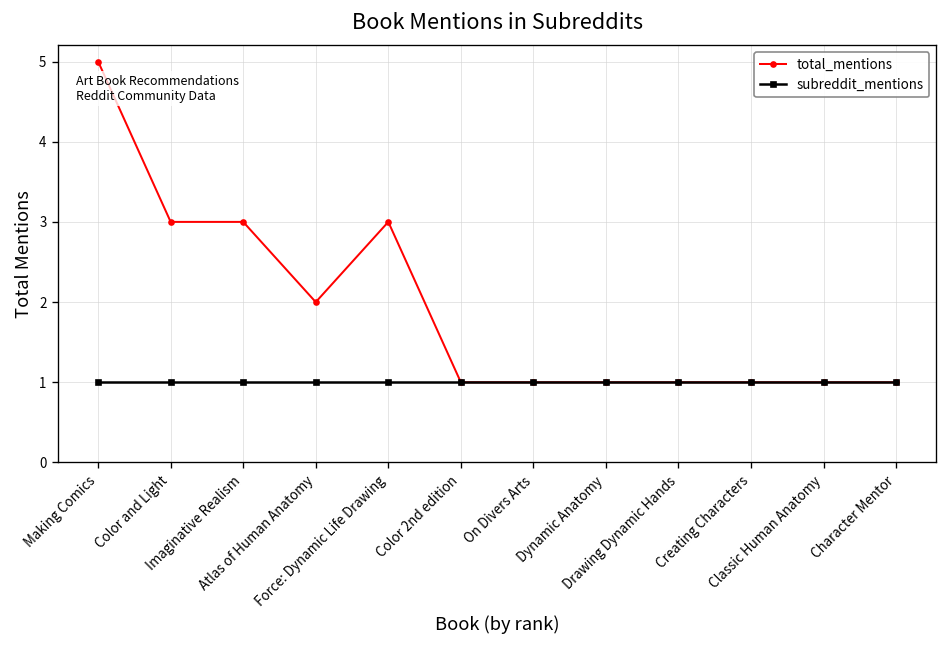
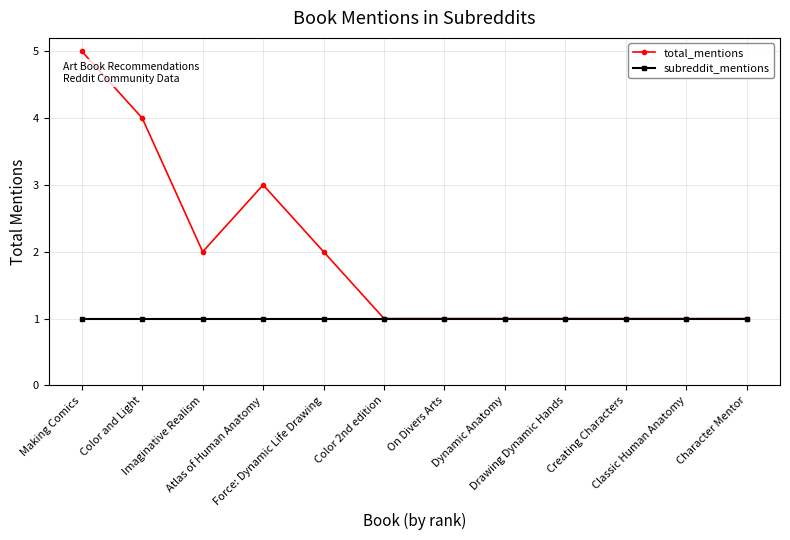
  {
    "total_mentions": {
      "Making Comics": 5,
-     "Color and Light": 3,
-     "Imaginative Realism": 3,
-     "Atlas of Human Anatomy": 2,
-     "Force: Dynamic Life Drawing": 3
+     "Color and Light": 4,
+     "Imaginative Realism": 2,
+     "Atlas of Human Anatomy": 3,
+     "Force: Dynamic Life Drawing": 2
    },
    "subreddit_mentions": {
      "Making Comics": 1,
      "Color and Light": 1,
      "Imaginative Realism": 1,
      "Atlas of Human Anatomy": 1,
      "Force: Dynamic Life Drawing": 1
    }
  }
